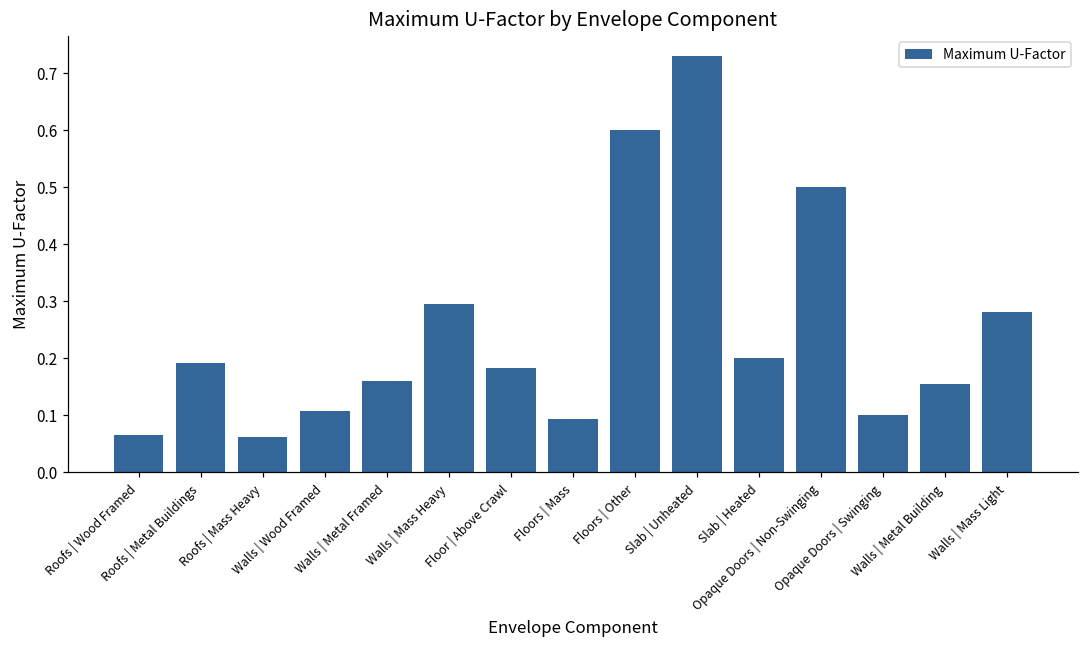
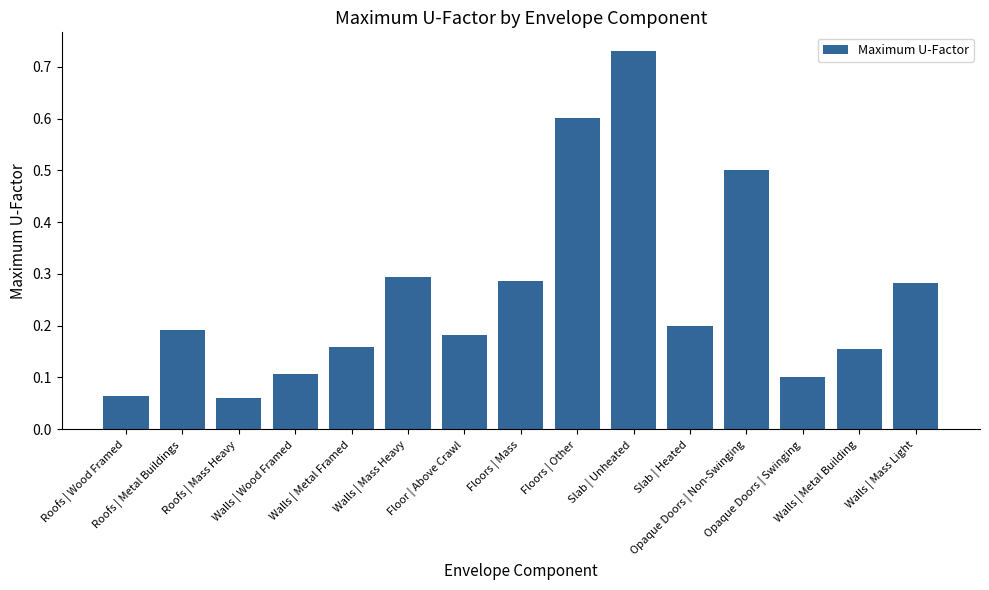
  {
    "Roofs | Wood Framed": 0.07,
    "Roofs | Metal Buildings": 0.19,
    "Roofs | Mass Heavy": 0.06,
    "Walls | Wood Framed": 0.11,
    "Walls | Metal Framed": 0.16,
    "Walls | Mass Heavy": 0.29,
    "Floor | Above Crawl": 0.18,
-   "Floors | Mass": 0.09,
+   "Floors | Mass": 0.29,
    "Floors | Other": 0.60,
    "Slab | Unheated": 0.73,
    "Slab | Heated": 0.20,
    "Opaque Doors | Non-Swinging": 0.50,
    "Opaque Doors | Swinging": 0.10,
    "Walls | Metal Building": 0.15,
    "Walls | Mass Light": 0.28
  }
